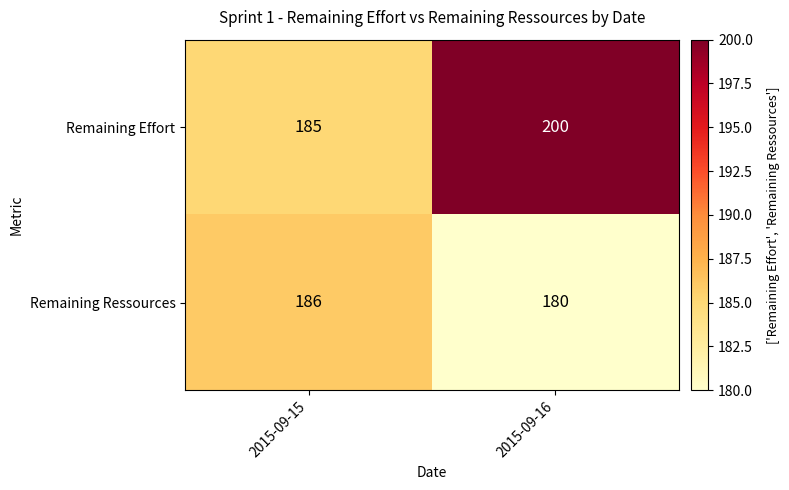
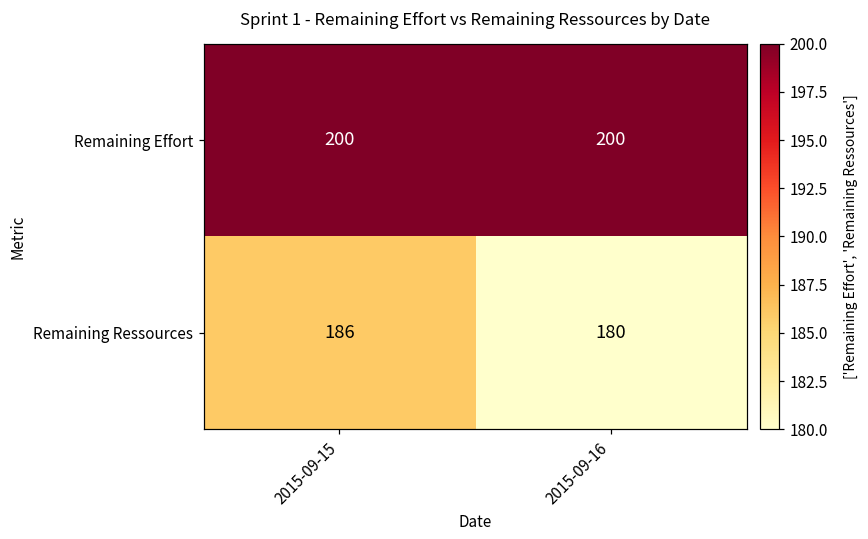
  {
    "Remaining Effort": {
-     "2015-09-15": 185,
+     "2015-09-15": 200,
      "2015-09-16": 200
    },
    "Remaining Ressources": {
      "2015-09-15": 186,
      "2015-09-16": 180
    }
  }
